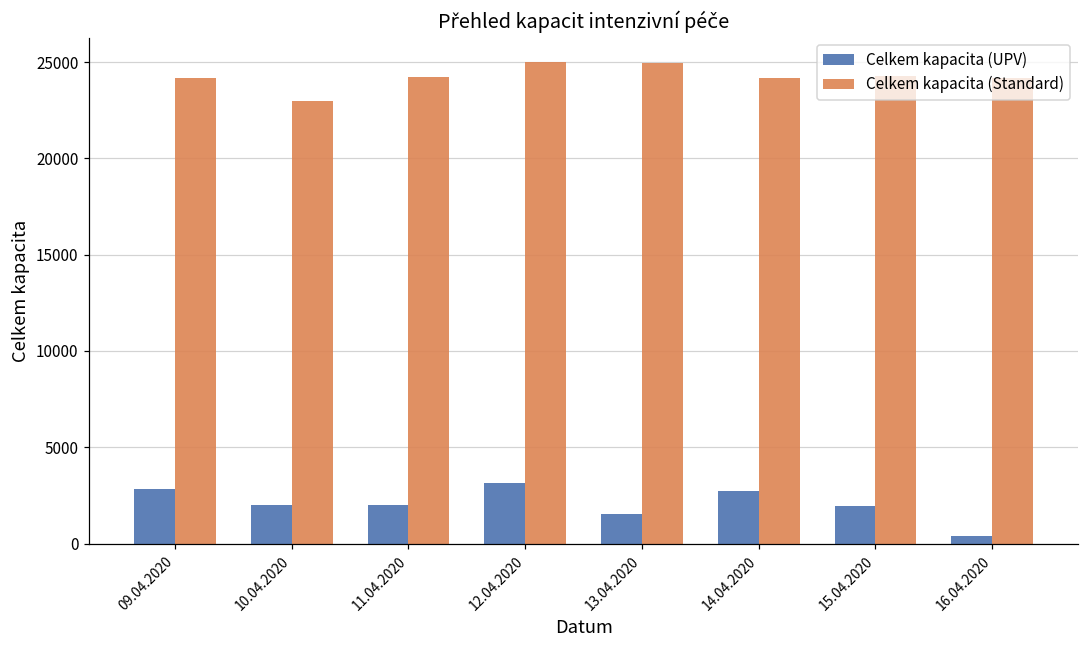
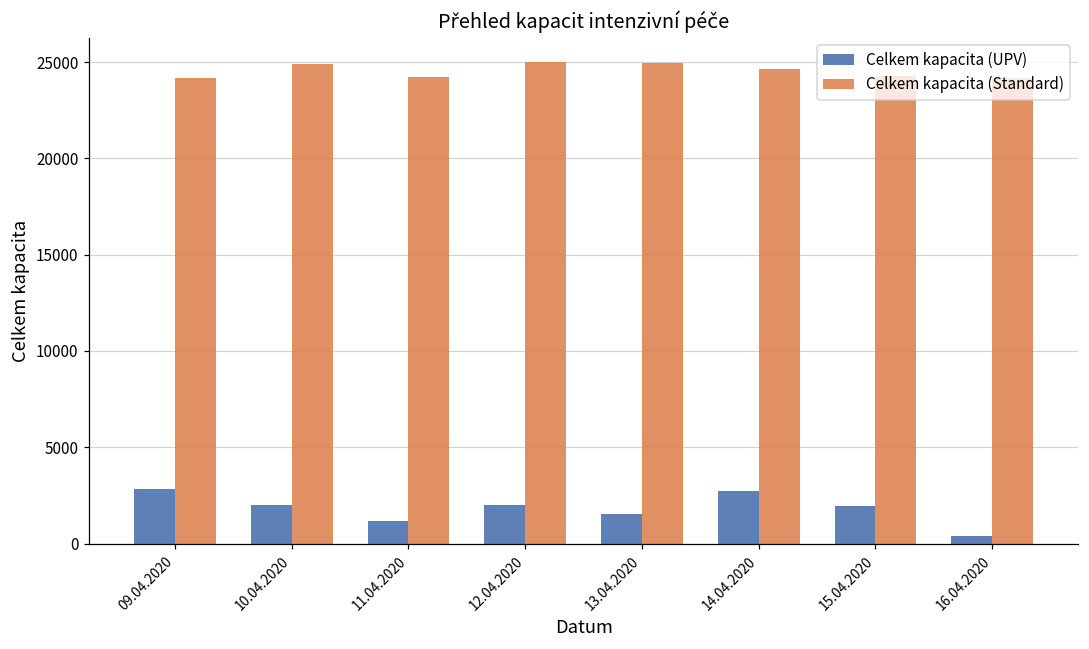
  {
    "Celkem kapacita (UPV)": {
      "09.04.2020": 2800,
      "10.04.2020": 2000,
-     "11.04.2020": 2000,
-     "12.04.2020": 3100,
+     "11.04.2020": 1200,
+     "12.04.2020": 2000,
      "13.04.2020": 1500,
      "14.04.2020": 2800,
      "15.04.2020": 2000,
      "16.04.2020": 400
    },
    "Celkem kapacita (Standard)": {
      "09.04.2020": 24200,
-     "10.04.2020": 23000,
+     "10.04.2020": 24900,
      "11.04.2020": 24200,
      "12.04.2020": 25000,
      "13.04.2020": 24900,
-     "14.04.2020": 24200
+     "14.04.2020": 24600
    }
  }
